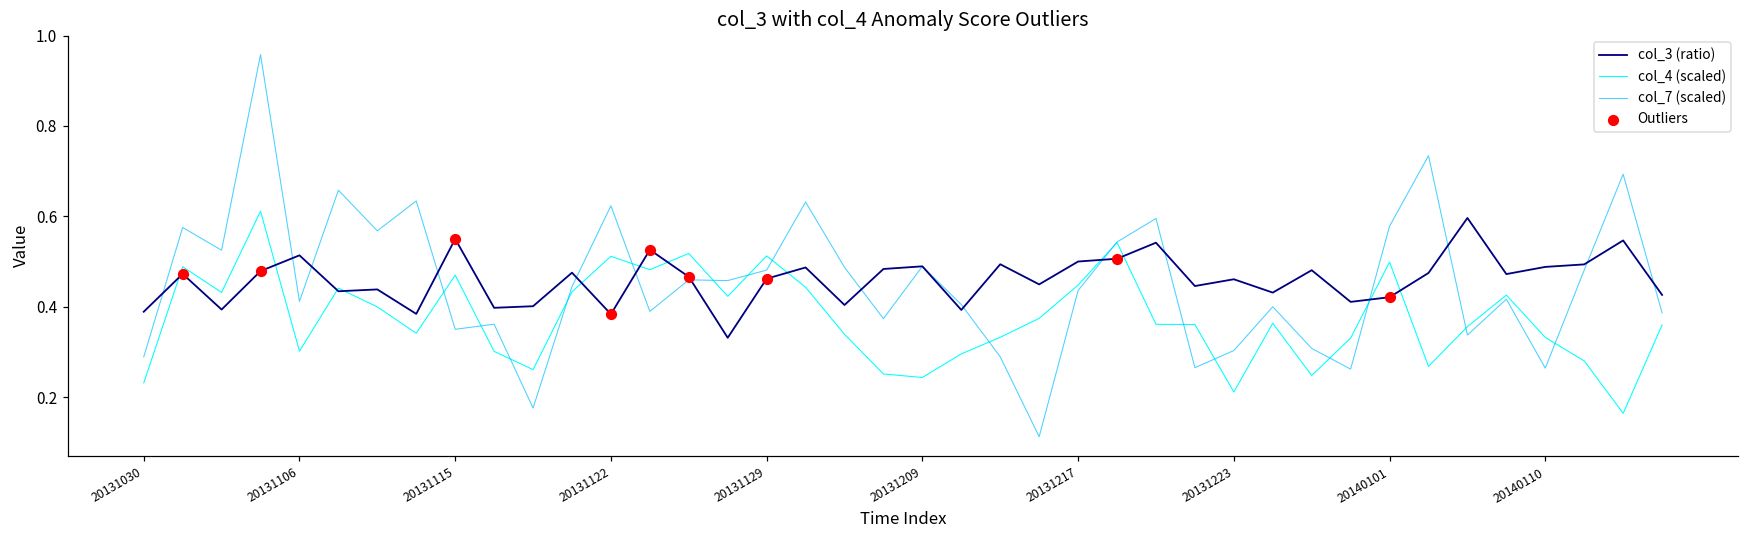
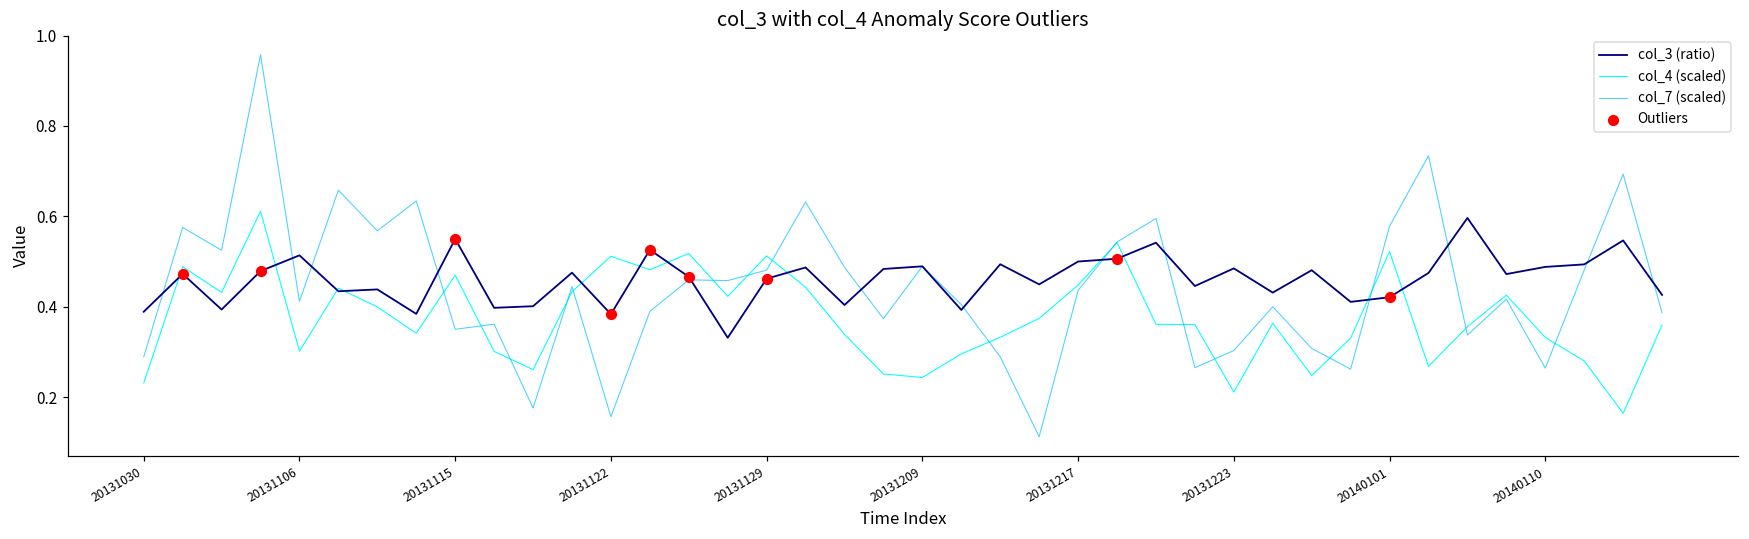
  {
    "col_3 (ratio)": {
      "20131030": 0.39,
      "20131106": 0.51,
      "20131217": 0.50,
-     "20131223": 0.46,
+     "20131223": 0.48,
      "20140110": 0.49
    },
    "col_4 (scaled)": {
      "20131030": 0.23,
      "20131106": 0.30,
      "20131115": 0.47,
      "20131122": 0.51,
      "20131129": 0.51,
      "20131209": 0.24,
      "20131217": 0.45,
      "20131223": 0.21,
-     "20140101": 0.50,
+     "20140101": 0.52,
      "20140110": 0.33
    },
    "col_7 (scaled)": {
      "20131030": 0.29,
      "20131106": 0.41,
      "20131115": 0.35,
-     "20131122": 0.62,
+     "20131122": 0.16,
      "20131129": 0.48,
      "20131217": 0.44,
      "20131223": 0.30,
      "20140101": 0.58,
      "20140110": 0.26
    }
  }
